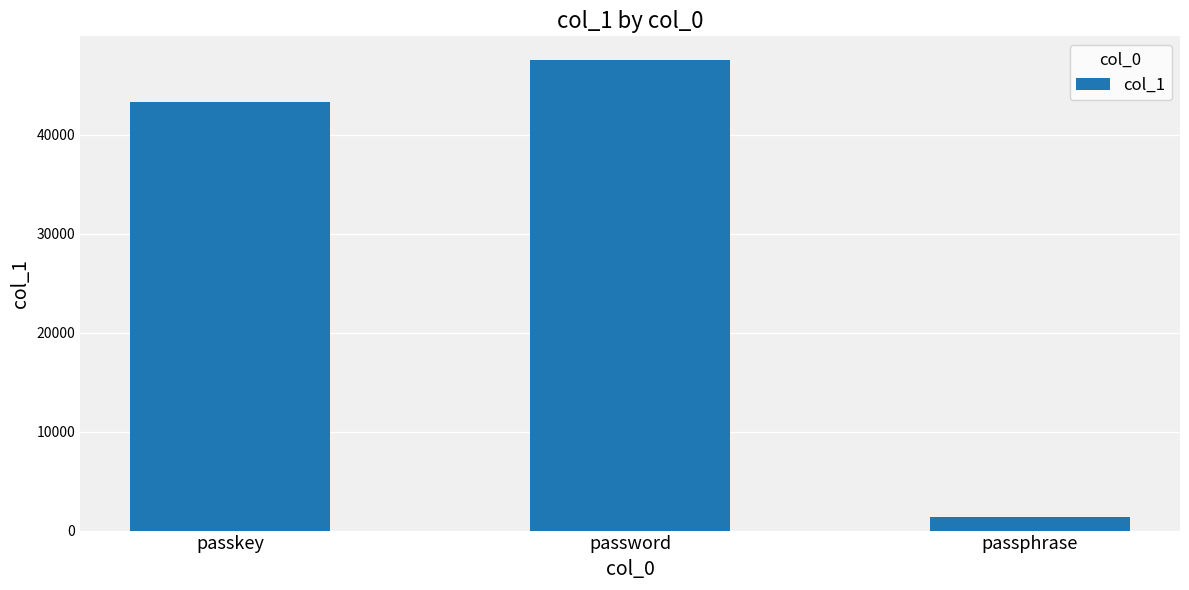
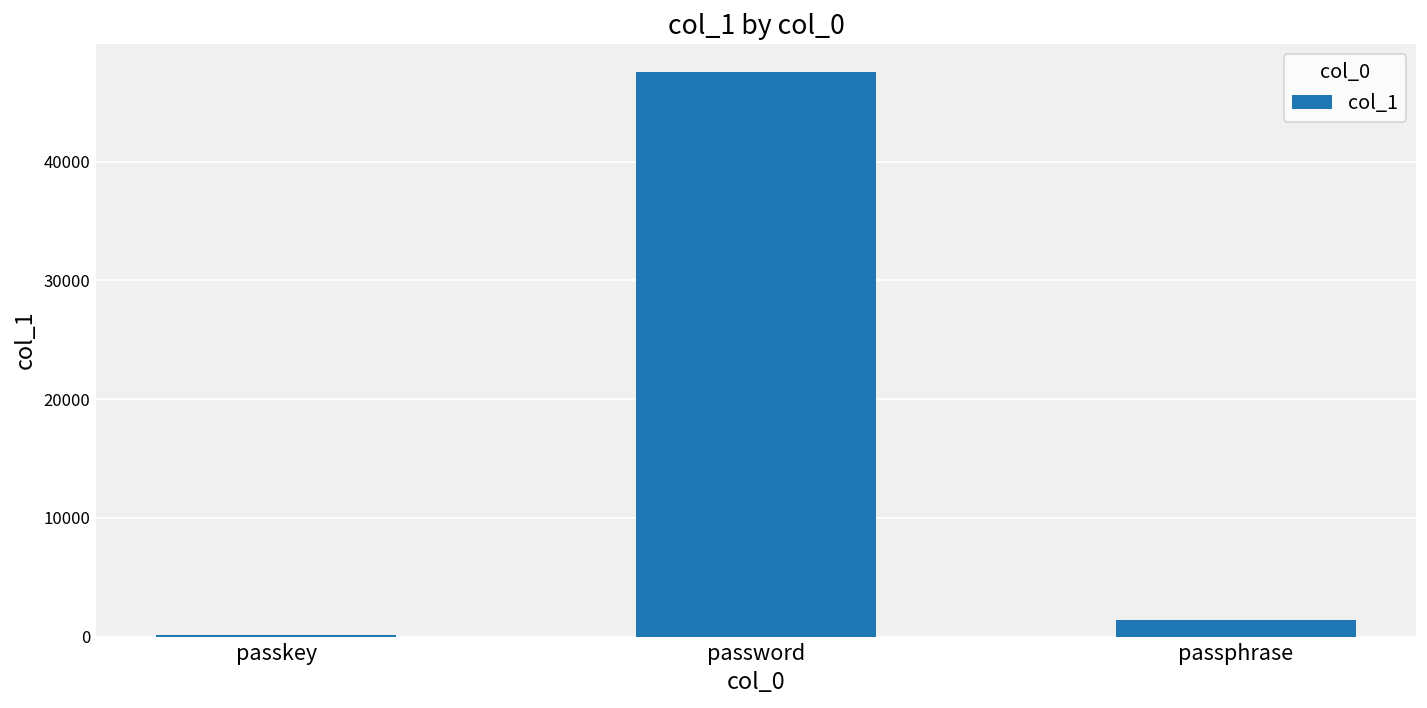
  {
-   "passkey": 43000,
+   "passkey": 0,
    "password": 48000,
    "passphrase": 1000
  }
